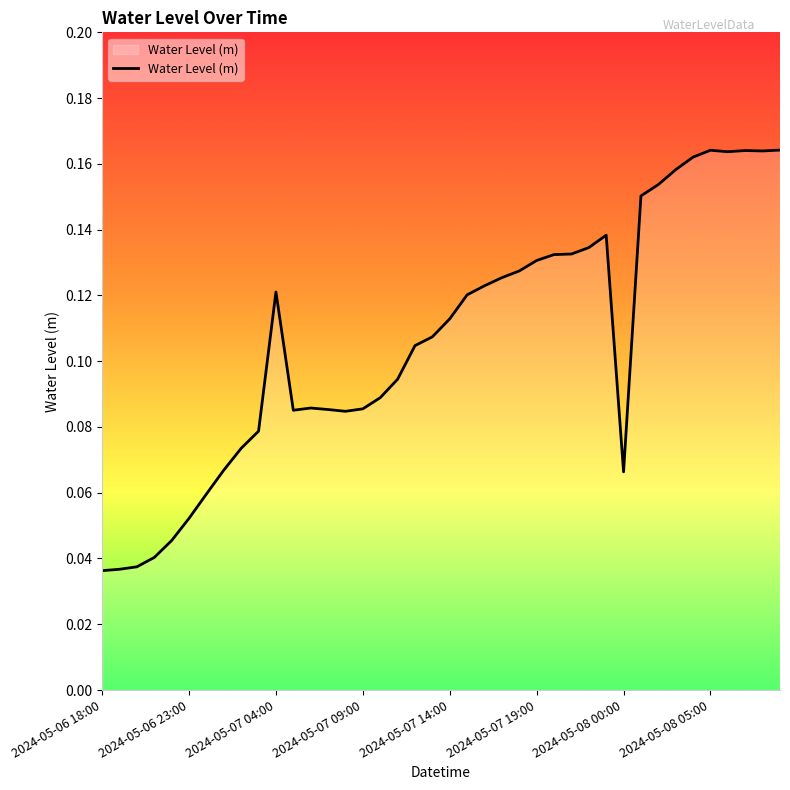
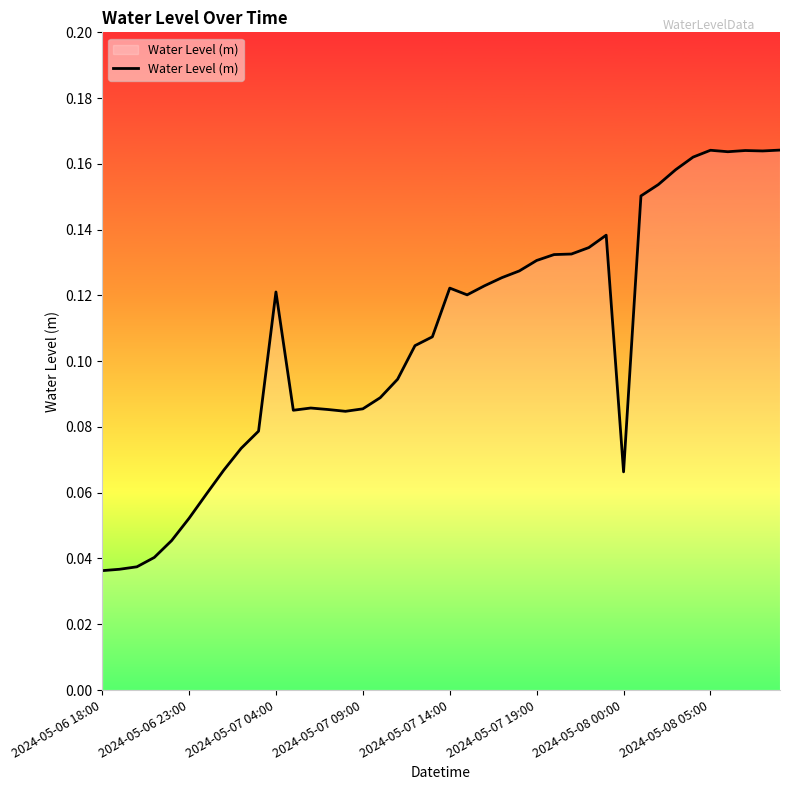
  {
    "2024-05-06 18:00": 0.036,
    "2024-05-06 23:00": 0.052,
    "2024-05-07 04:00": 0.121,
    "2024-05-07 09:00": 0.086,
-   "2024-05-07 14:00": 0.113,
+   "2024-05-07 14:00": 0.122,
    "2024-05-07 19:00": 0.131,
    "2024-05-08 00:00": 0.066,
    "2024-05-08 05:00": 0.164
  }
